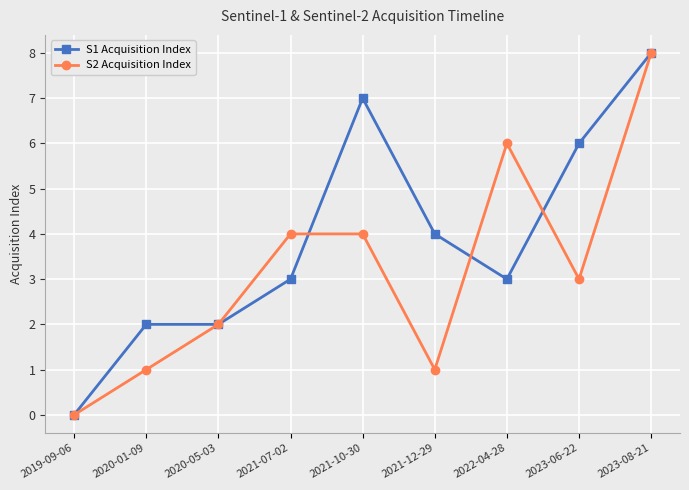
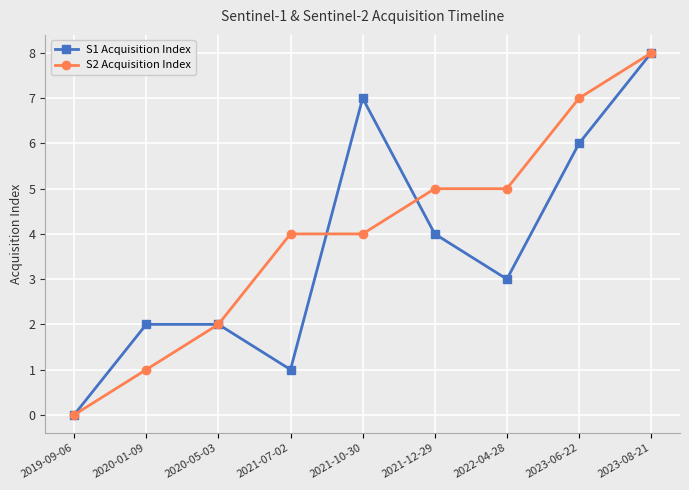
  {
    "S1 Acquisition Index": {
      "2020-01-09": 2,
-     "2021-07-02": 3,
+     "2021-07-02": 1,
      "2021-10-30": 7,
      "2021-12-29": 4,
      "2022-04-28": 3,
      "2023-06-22": 6
    },
    "S2 Acquisition Index": {
      "2020-01-09": 1,
      "2021-07-02": 4,
      "2021-10-30": 4,
-     "2021-12-29": 1,
-     "2022-04-28": 6,
-     "2023-06-22": 3
+     "2021-12-29": 5,
+     "2022-04-28": 5,
+     "2023-06-22": 7
    }
  }
